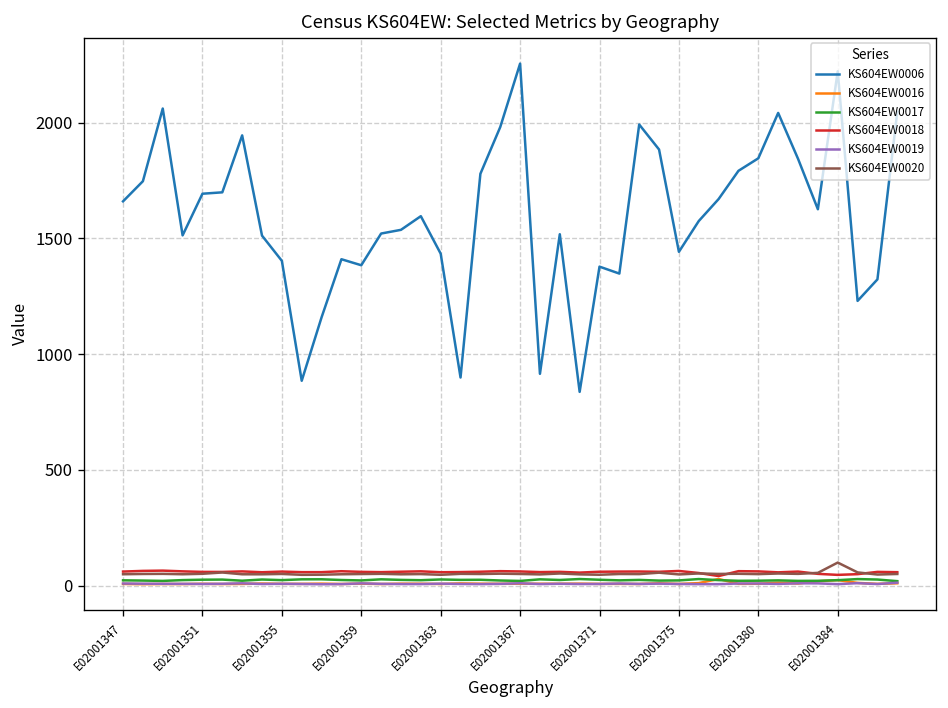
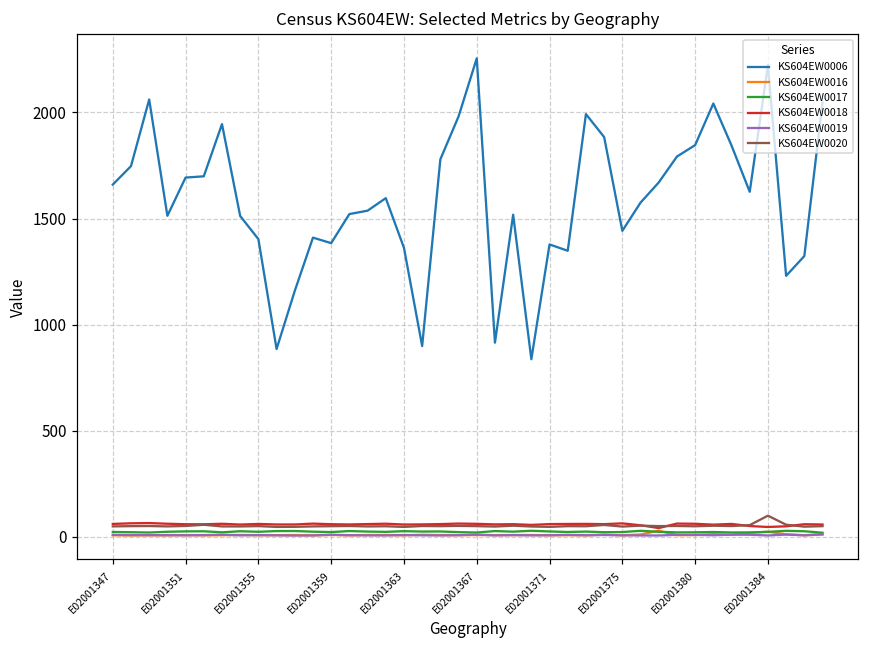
  {
    "KS604EW0006": {
      "E02001347": 1660,
      "E02001351": 1690,
      "E02001355": 1400,
      "E02001359": 1380,
-     "E02001363": 1430,
+     "E02001363": 1360,
      "E02001367": 2260,
      "E02001371": 1380,
      "E02001375": 1440,
      "E02001380": 1850
    },
    "KS604EW0017": {
      "E02001347": 20,
      "E02001351": 30,
      "E02001355": 20,
      "E02001363": 30,
      "E02001371": 30,
      "E02001375": 20
    },
    "KS604EW0018": {
      "E02001371": 60,
      "E02001375": 60,
      "E02001384": 50
    },
    "KS604EW0019": {
      "E02001384": 10
    },
    "KS604EW0020": {
      "E02001371": 50,
      "E02001375": 50,
      "E02001384": 100
    }
  }
